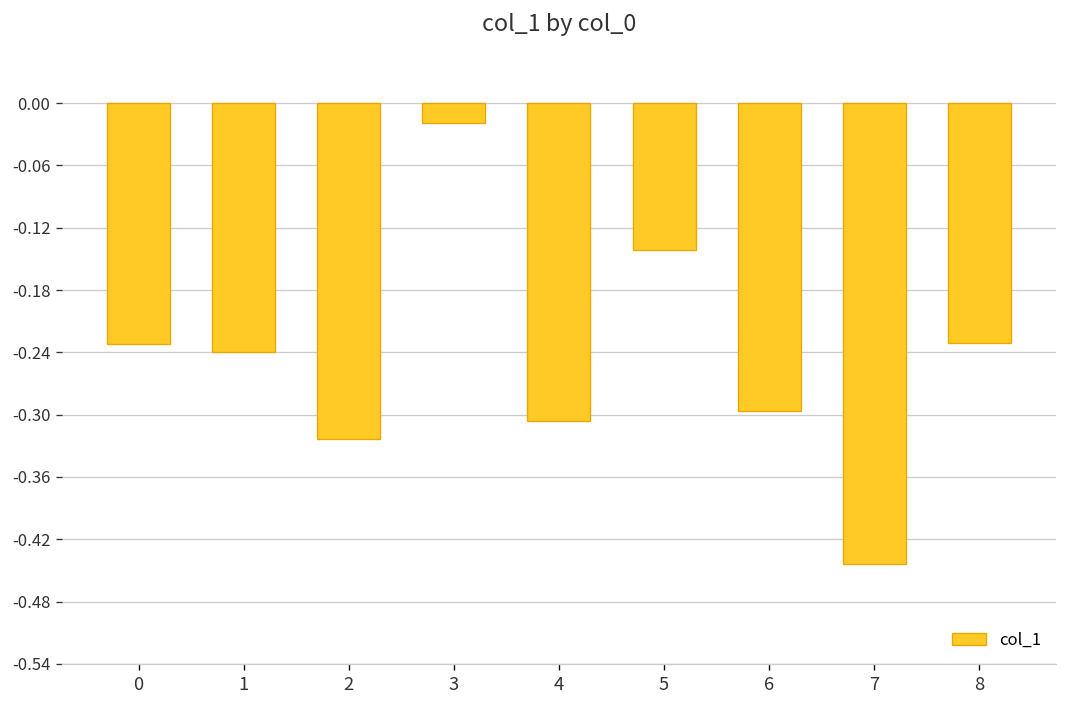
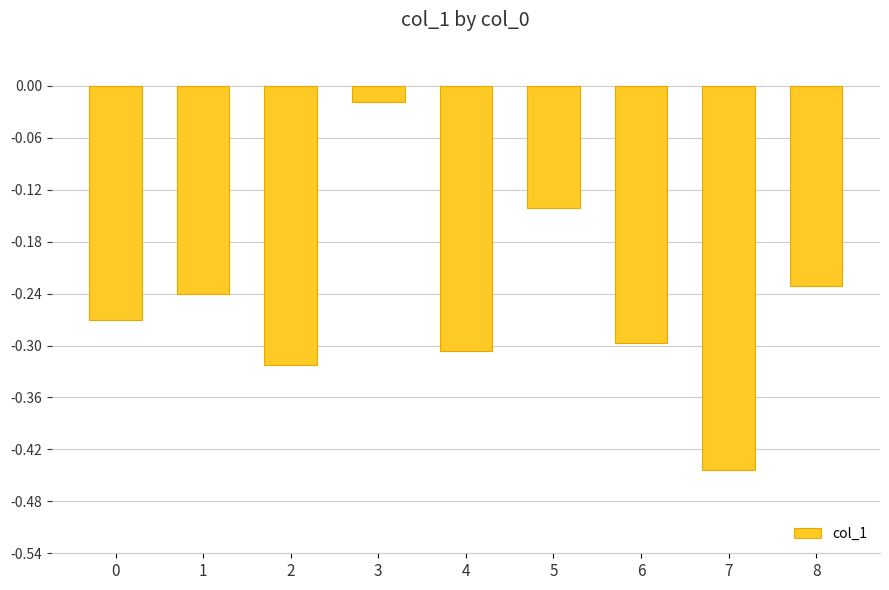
  {
-   "0": -0.23,
+   "0": -0.27,
    "1": -0.24,
    "2": -0.32,
    "3": -0.02,
    "4": -0.31,
    "5": -0.14,
    "6": -0.30,
    "7": -0.44,
    "8": -0.23
  }
